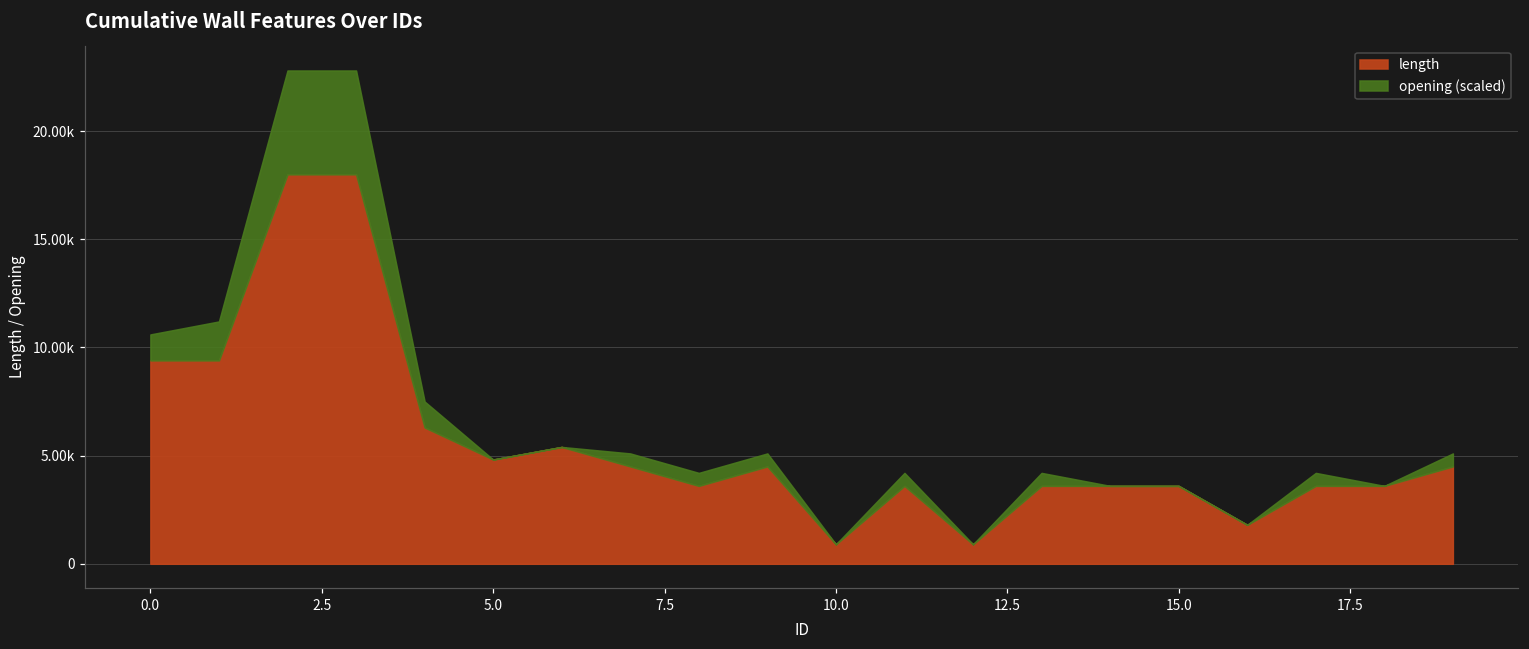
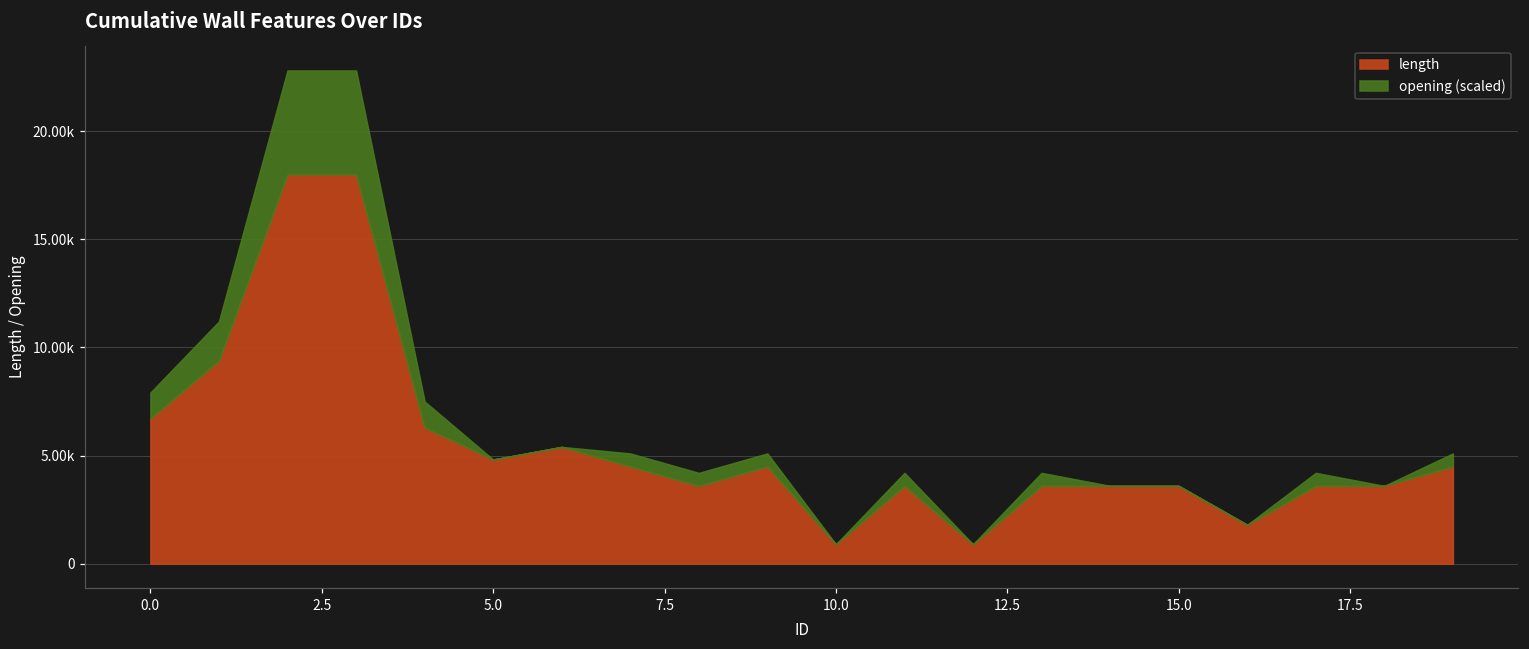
  {
    "length": {
-     "0.0": 9400
+     "0.0": 6700
    },
    "opening (scaled)": {
      "0.0": 1200
    }
  }
